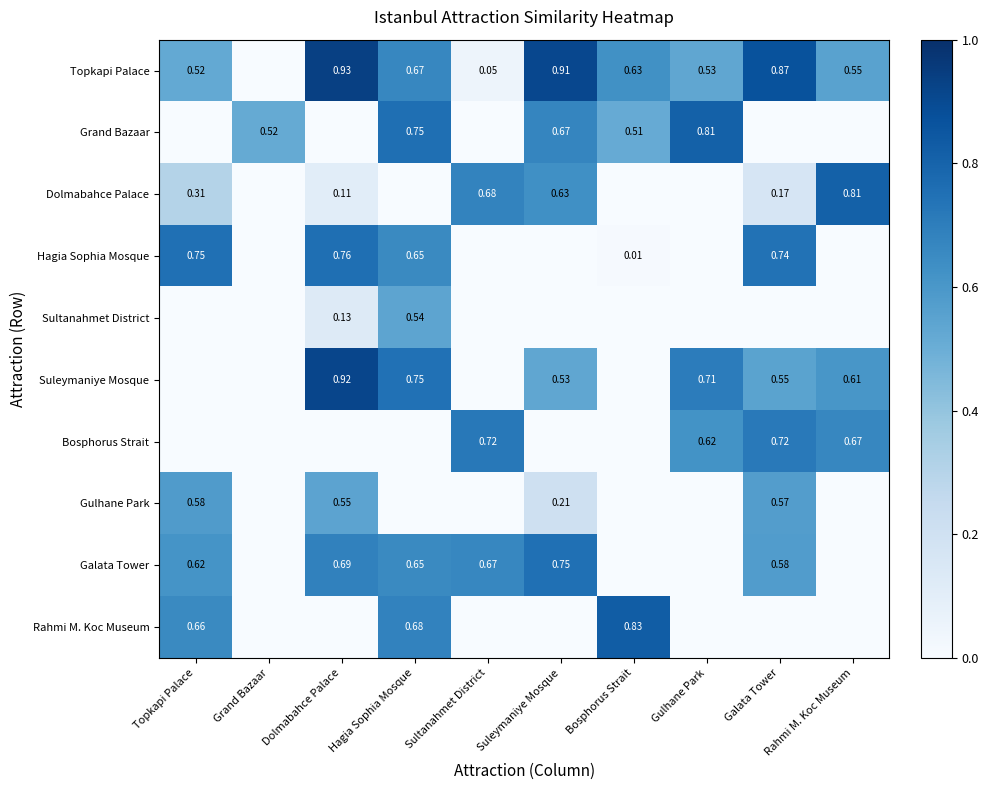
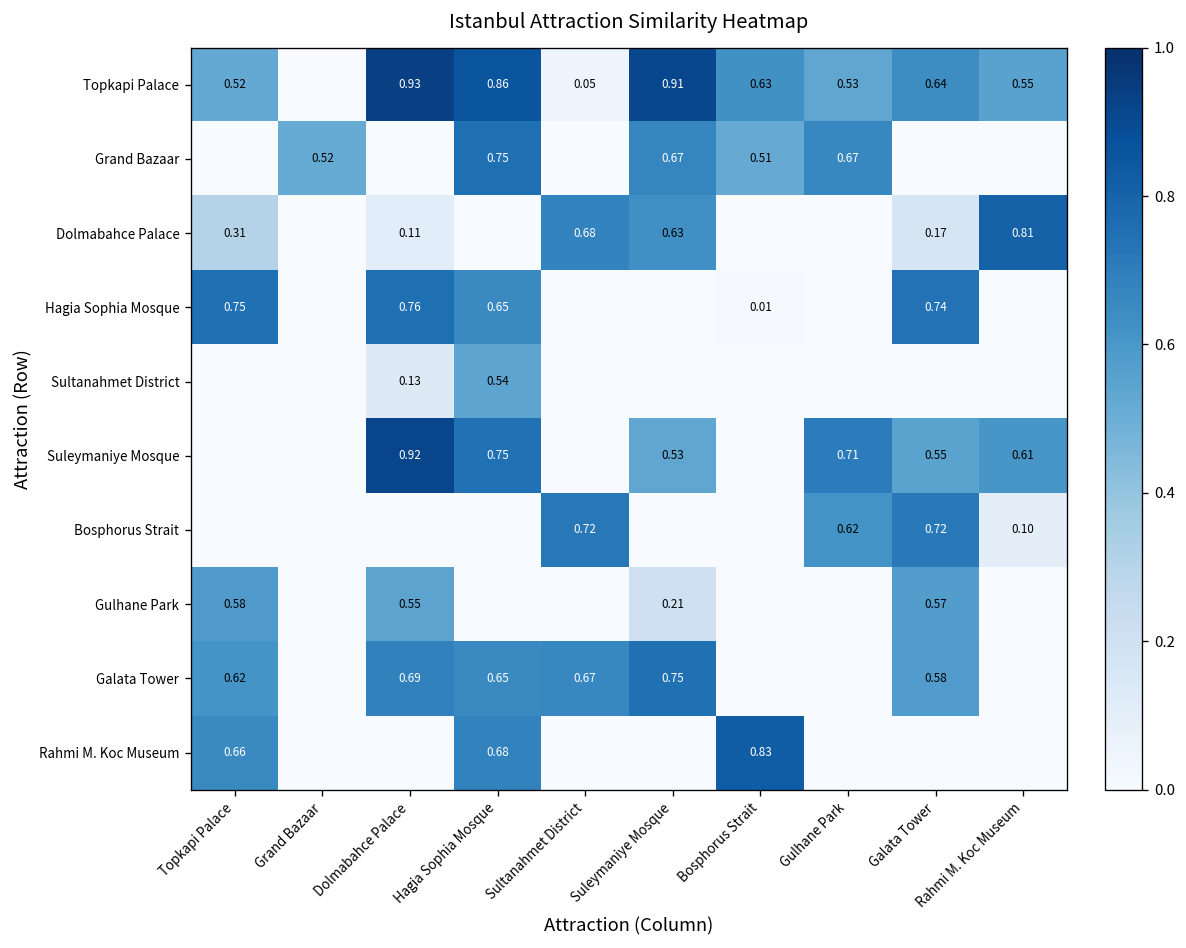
  {
    "Topkapi Palace": {
      "Topkapi Palace": 0.52,
      "Dolmabahce Palace": 0.93,
-     "Hagia Sophia Mosque": 0.67,
+     "Hagia Sophia Mosque": 0.86,
      "Sultanahmet District": 0.05,
      "Suleymaniye Mosque": 0.91,
      "Bosphorus Strait": 0.63,
      "Gulhane Park": 0.53,
-     "Galata Tower": 0.87,
+     "Galata Tower": 0.64,
      "Rahmi M. Koc Museum": 0.55
    },
    "Grand Bazaar": {
      "Grand Bazaar": 0.52,
      "Hagia Sophia Mosque": 0.75,
      "Suleymaniye Mosque": 0.67,
      "Bosphorus Strait": 0.51,
-     "Gulhane Park": 0.81
+     "Gulhane Park": 0.67
    },
    "Dolmabahce Palace": {
      "Topkapi Palace": 0.31,
      "Dolmabahce Palace": 0.11,
      "Sultanahmet District": 0.68,
      "Suleymaniye Mosque": 0.63,
      "Galata Tower": 0.17,
      "Rahmi M. Koc Museum": 0.81
    },
    "Hagia Sophia Mosque": {
      "Topkapi Palace": 0.75,
      "Dolmabahce Palace": 0.76,
      "Hagia Sophia Mosque": 0.65,
      "Bosphorus Strait": 0.01,
      "Galata Tower": 0.74
    },
    "Sultanahmet District": {
      "Dolmabahce Palace": 0.13,
      "Hagia Sophia Mosque": 0.54
    },
    "Suleymaniye Mosque": {
      "Dolmabahce Palace": 0.92,
      "Hagia Sophia Mosque": 0.75,
      "Suleymaniye Mosque": 0.53,
      "Gulhane Park": 0.71,
      "Galata Tower": 0.55,
      "Rahmi M. Koc Museum": 0.61
    },
    "Bosphorus Strait": {
      "Sultanahmet District": 0.72,
      "Gulhane Park": 0.62,
      "Galata Tower": 0.72,
-     "Rahmi M. Koc Museum": 0.67
+     "Rahmi M. Koc Museum": 0.10
    },
    "Gulhane Park": {
      "Topkapi Palace": 0.58,
      "Dolmabahce Palace": 0.55,
      "Suleymaniye Mosque": 0.21,
      "Galata Tower": 0.57
    },
    "Galata Tower": {
      "Topkapi Palace": 0.62,
      "Dolmabahce Palace": 0.69,
      "Hagia Sophia Mosque": 0.65,
      "Sultanahmet District": 0.67,
      "Suleymaniye Mosque": 0.75,
      "Galata Tower": 0.58
    },
    "Rahmi M. Koc Museum": {
      "Topkapi Palace": 0.66,
      "Hagia Sophia Mosque": 0.68,
      "Bosphorus Strait": 0.83
    }
  }
